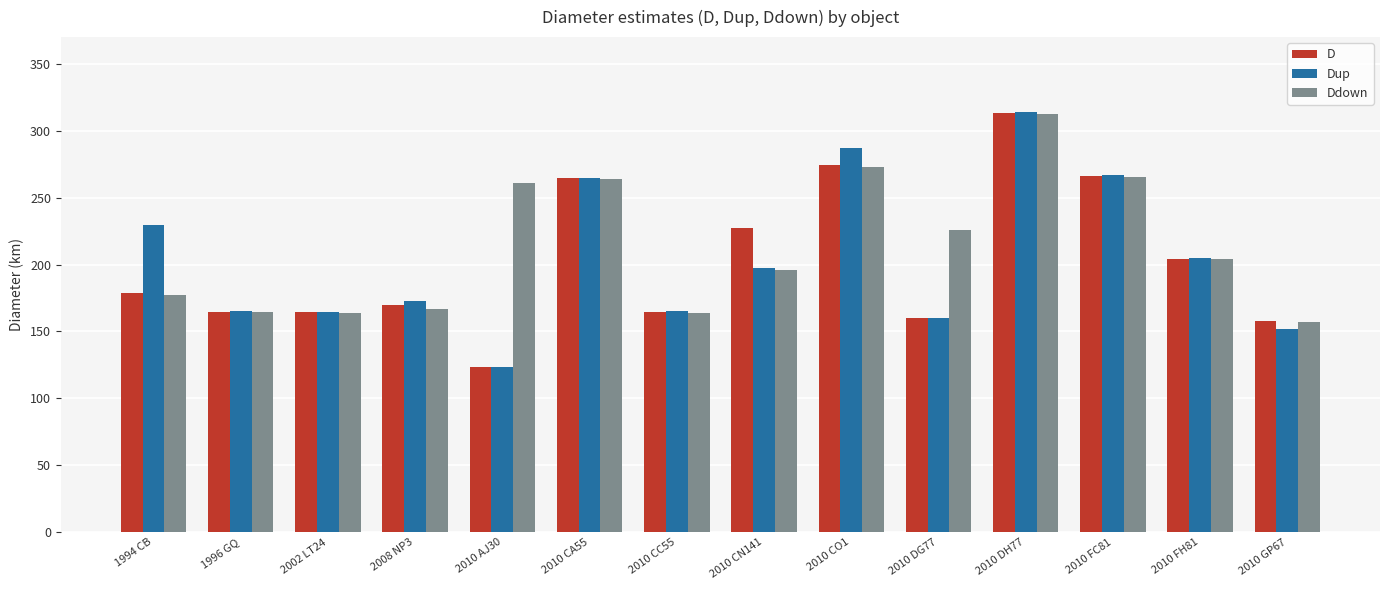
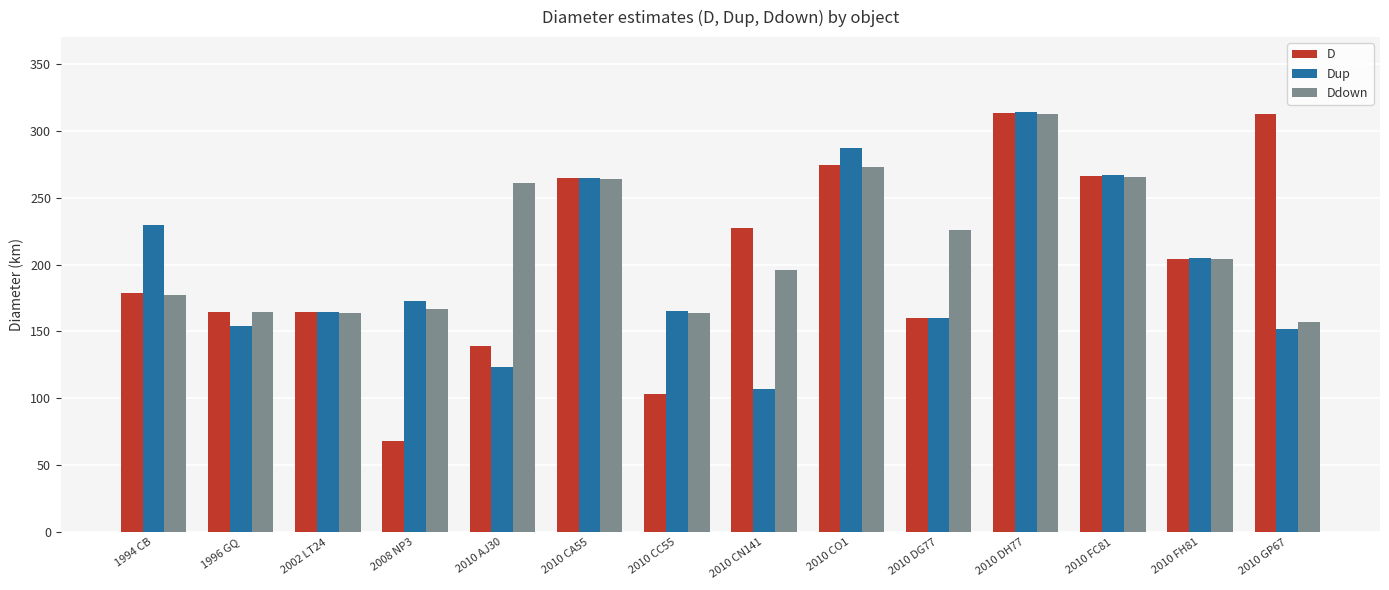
  {
    "D": {
      "1994 CB": 178,
      "1996 GQ": 165,
      "2002 LT24": 164,
-     "2008 NP3": 170,
-     "2010 AJ30": 123,
+     "2008 NP3": 68,
+     "2010 AJ30": 139,
      "2010 CA55": 265,
-     "2010 CC55": 165,
+     "2010 CC55": 104,
      "2010 CN141": 227,
      "2010 CO1": 274,
      "2010 DG77": 160,
      "2010 DH77": 313,
      "2010 FC81": 266,
      "2010 FH81": 204,
-     "2010 GP67": 158
+     "2010 GP67": 312
    },
    "Dup": {
      "1994 CB": 230,
-     "1996 GQ": 165,
+     "1996 GQ": 154,
      "2002 LT24": 165,
      "2008 NP3": 173,
      "2010 AJ30": 124,
      "2010 CA55": 265,
      "2010 CC55": 165,
-     "2010 CN141": 197,
+     "2010 CN141": 107,
      "2010 CO1": 287,
      "2010 DG77": 160,
      "2010 DH77": 314,
      "2010 FC81": 267,
      "2010 FH81": 205,
      "2010 GP67": 152
    },
    "Ddown": {
      "1994 CB": 178,
      "1996 GQ": 165,
      "2002 LT24": 164,
      "2008 NP3": 167,
      "2010 AJ30": 261,
      "2010 CA55": 264,
      "2010 CC55": 164,
      "2010 CN141": 196,
      "2010 CO1": 273,
      "2010 DG77": 226,
      "2010 DH77": 313,
      "2010 FC81": 266,
      "2010 FH81": 204,
      "2010 GP67": 157
    }
  }
